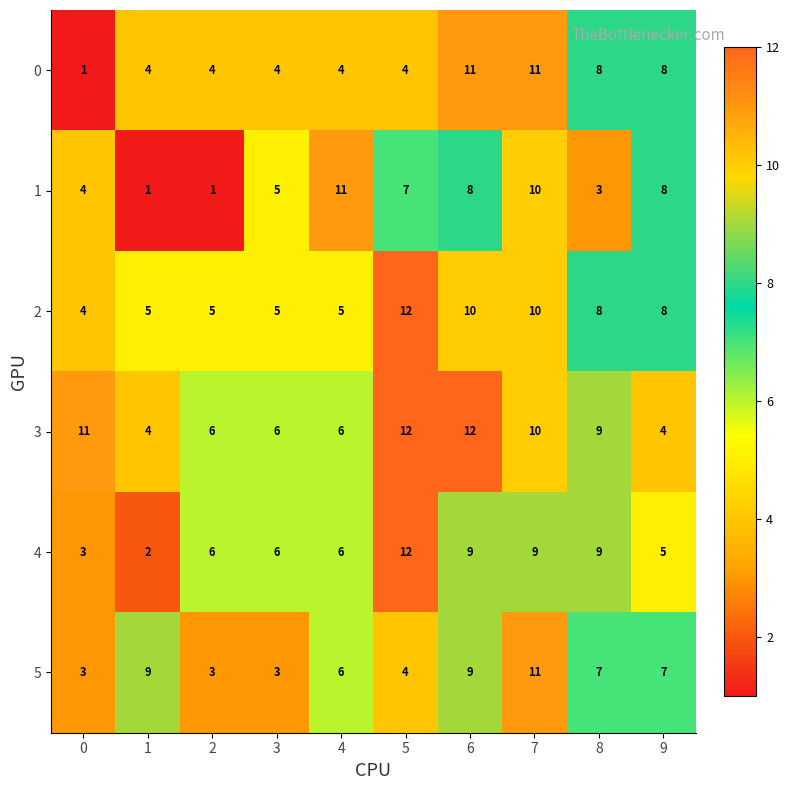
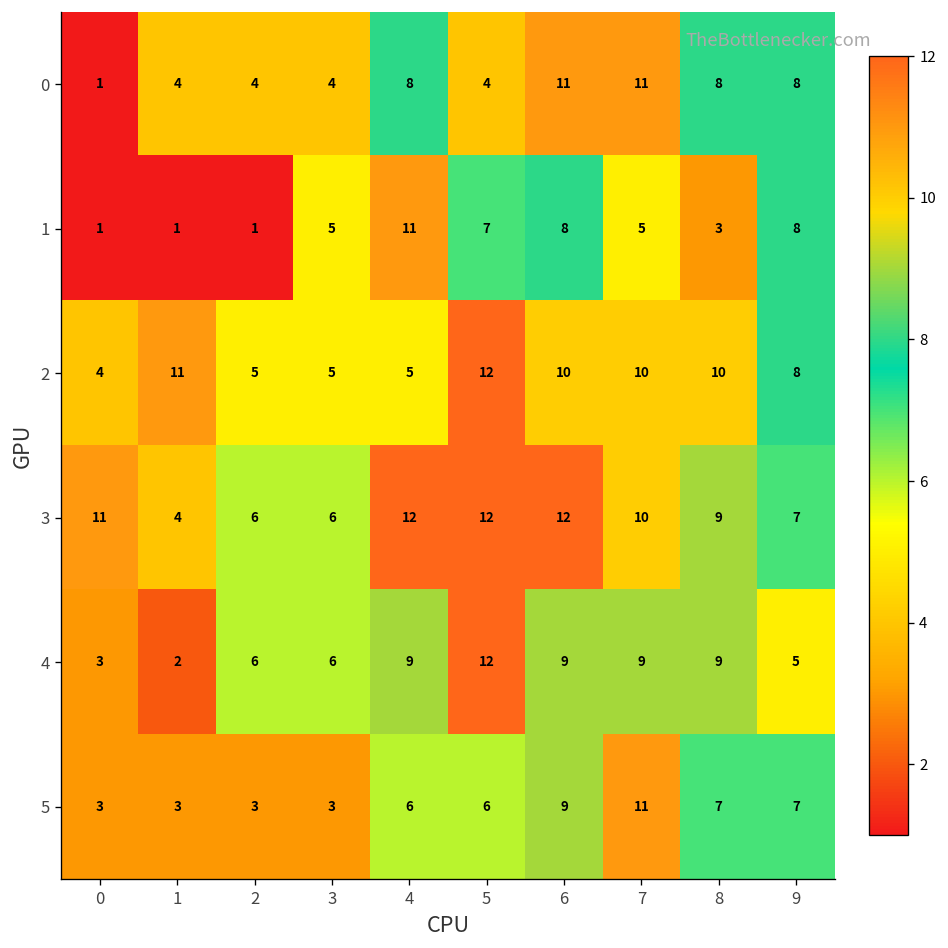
  {
    "0": {
      "0": 1,
      "1": 4,
      "2": 4,
      "3": 4,
-     "4": 4,
+     "4": 8,
      "5": 4,
      "6": 11,
      "7": 11,
      "8": 8,
      "9": 8
    },
    "1": {
-     "0": 4,
+     "0": 1,
      "1": 1,
      "2": 1,
      "3": 5,
      "4": 11,
      "5": 7,
      "6": 8,
-     "7": 10,
+     "7": 5,
      "8": 3,
      "9": 8
    },
    "2": {
      "0": 4,
-     "1": 5,
+     "1": 11,
      "2": 5,
      "3": 5,
      "4": 5,
      "5": 12,
      "6": 10,
      "7": 10,
-     "8": 8,
+     "8": 10,
      "9": 8
    },
    "3": {
      "0": 11,
      "1": 4,
      "2": 6,
      "3": 6,
-     "4": 6,
+     "4": 12,
      "5": 12,
      "6": 12,
      "7": 10,
      "8": 9,
-     "9": 4
+     "9": 7
    },
    "4": {
      "0": 3,
      "1": 2,
      "2": 6,
      "3": 6,
-     "4": 6,
+     "4": 9,
      "5": 12,
      "6": 9,
      "7": 9,
      "8": 9,
      "9": 5
    },
    "5": {
      "0": 3,
-     "1": 9,
+     "1": 3,
      "2": 3,
      "3": 3,
      "4": 6,
-     "5": 4,
+     "5": 6,
      "6": 9,
      "7": 11,
      "8": 7,
      "9": 7
    }
  }
